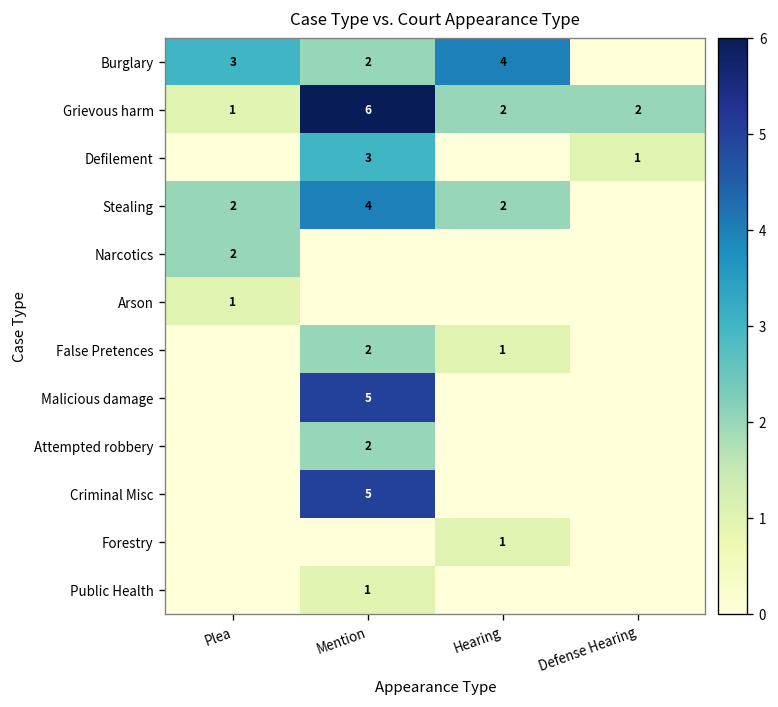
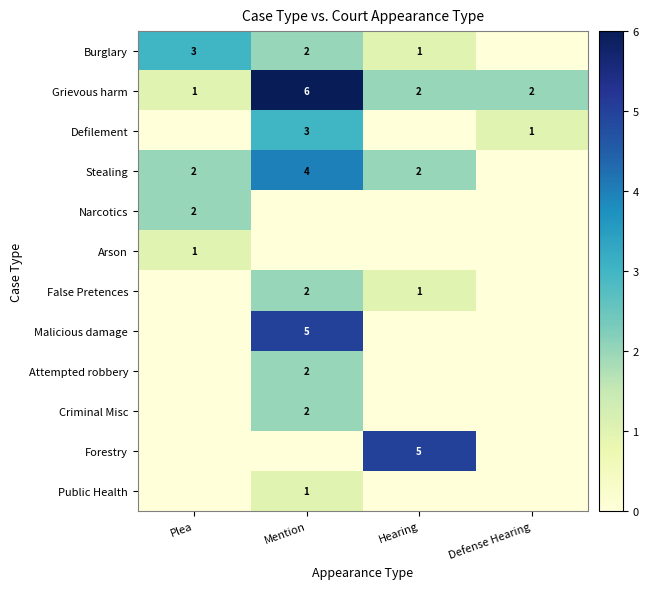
  {
    "Burglary": {
      "Plea": 3,
      "Mention": 2,
-     "Hearing": 4
+     "Hearing": 1
    },
    "Grievous harm": {
      "Plea": 1,
      "Mention": 6,
      "Hearing": 2,
      "Defense Hearing": 2
    },
    "Defilement": {
      "Mention": 3,
      "Defense Hearing": 1
    },
    "Stealing": {
      "Plea": 2,
      "Mention": 4,
      "Hearing": 2
    },
    "Narcotics": {
      "Plea": 2
    },
    "Arson": {
      "Plea": 1
    },
    "False Pretences": {
      "Mention": 2,
      "Hearing": 1
    },
    "Malicious damage": {
      "Mention": 5
    },
    "Attempted robbery": {
      "Mention": 2
    },
    "Criminal Misc": {
-     "Mention": 5
+     "Mention": 2
    },
    "Forestry": {
-     "Hearing": 1
+     "Hearing": 5
    },
    "Public Health": {
      "Mention": 1
    }
  }
